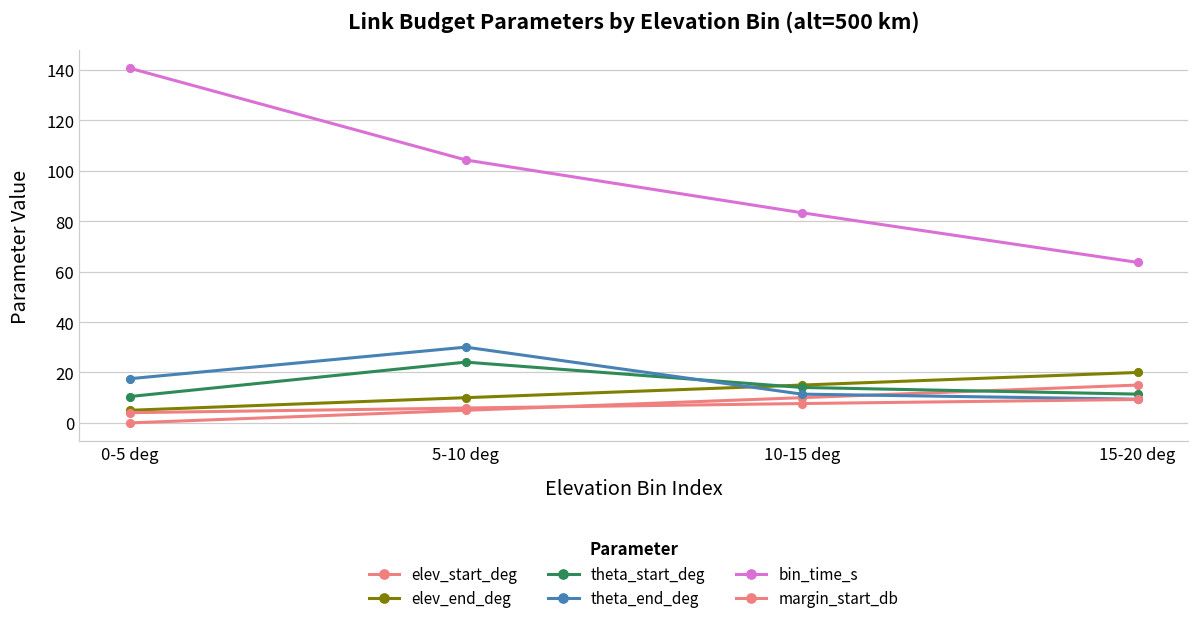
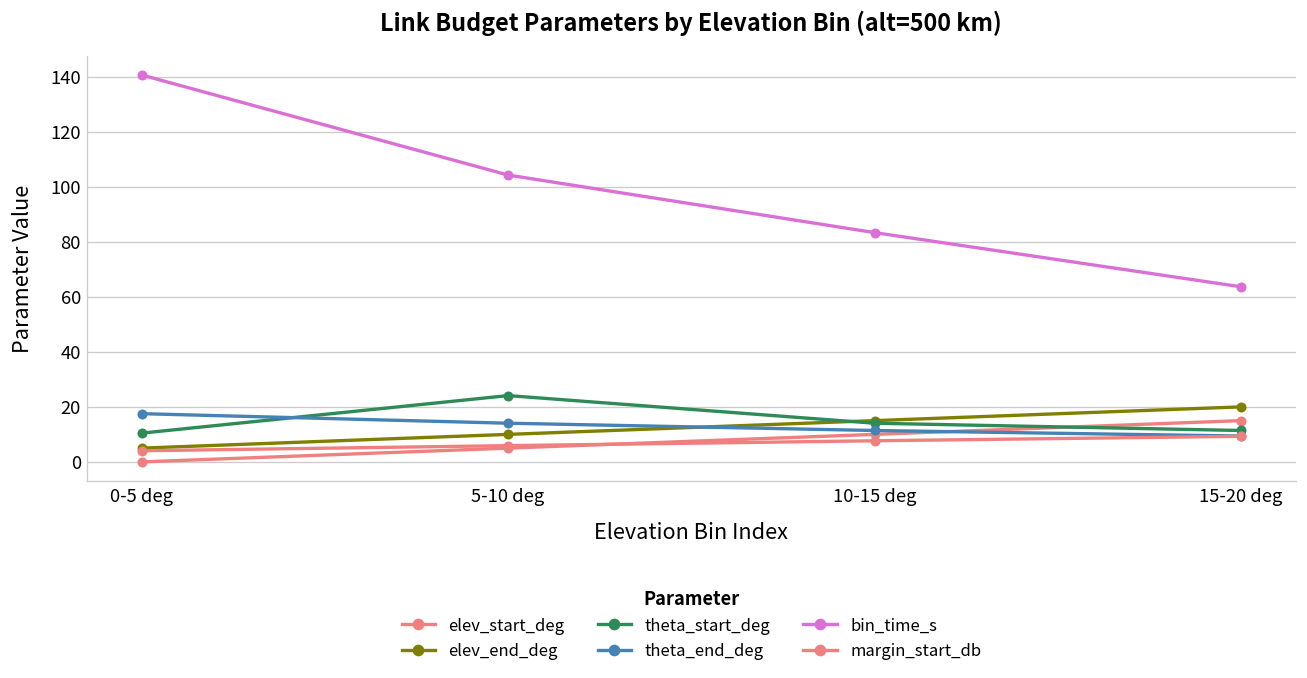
  {
    "elev_end_deg": {
      "5-10 deg": 10,
      "15-20 deg": 20
    },
    "theta_start_deg": {
      "0-5 deg": 10,
      "5-10 deg": 24,
      "15-20 deg": 11
    },
    "theta_end_deg": {
      "0-5 deg": 18,
-     "5-10 deg": 30,
+     "5-10 deg": 14,
      "10-15 deg": 11
    },
    "bin_time_s": {
      "0-5 deg": 141,
      "5-10 deg": 104,
      "10-15 deg": 83,
      "15-20 deg": 64
    }
  }
